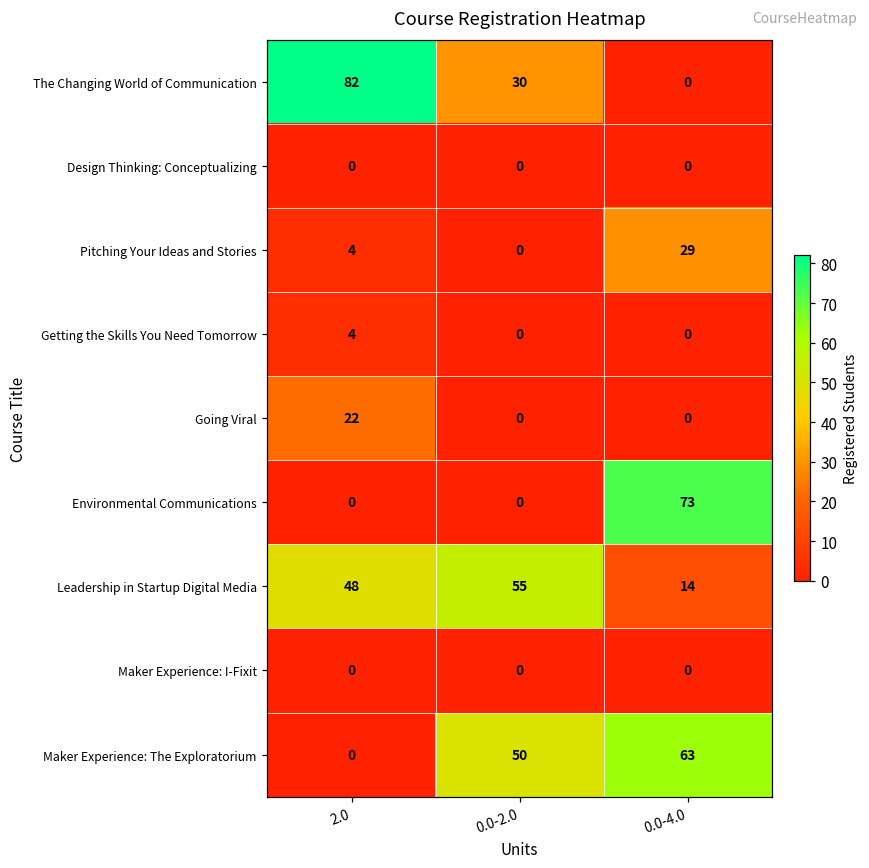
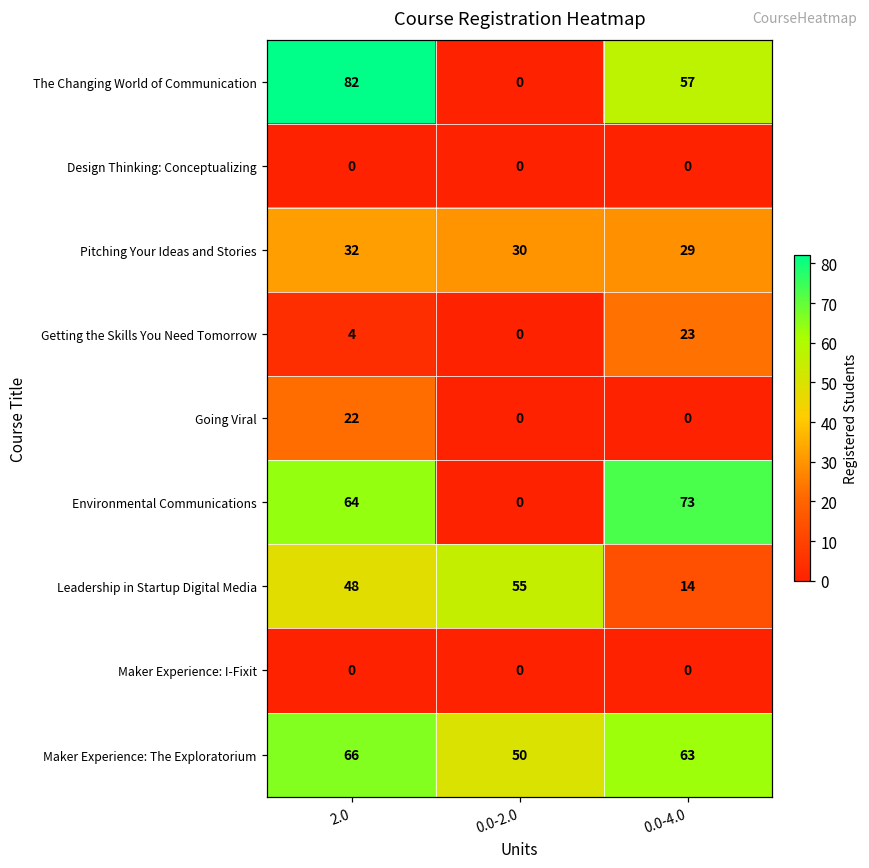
  {
    "The Changing World of Communication": {
      "2.0": 82,
-     "0.0-2.0": 30,
-     "0.0-4.0": 0
+     "0.0-2.0": 0,
+     "0.0-4.0": 57
    },
    "Design Thinking: Conceptualizing": {
      "2.0": 0,
      "0.0-2.0": 0,
      "0.0-4.0": 0
    },
    "Pitching Your Ideas and Stories": {
-     "2.0": 4,
-     "0.0-2.0": 0,
+     "2.0": 32,
+     "0.0-2.0": 30,
      "0.0-4.0": 29
    },
    "Getting the Skills You Need Tomorrow": {
      "2.0": 4,
      "0.0-2.0": 0,
-     "0.0-4.0": 0
+     "0.0-4.0": 23
    },
    "Going Viral": {
      "2.0": 22,
      "0.0-2.0": 0,
      "0.0-4.0": 0
    },
    "Environmental Communications": {
-     "2.0": 0,
+     "2.0": 64,
      "0.0-2.0": 0,
      "0.0-4.0": 73
    },
    "Leadership in Startup Digital Media": {
      "2.0": 48,
      "0.0-2.0": 55,
      "0.0-4.0": 14
    },
    "Maker Experience: I-Fixit": {
      "2.0": 0,
      "0.0-2.0": 0,
      "0.0-4.0": 0
    },
    "Maker Experience: The Exploratorium": {
-     "2.0": 0,
+     "2.0": 66,
      "0.0-2.0": 50,
      "0.0-4.0": 63
    }
  }
